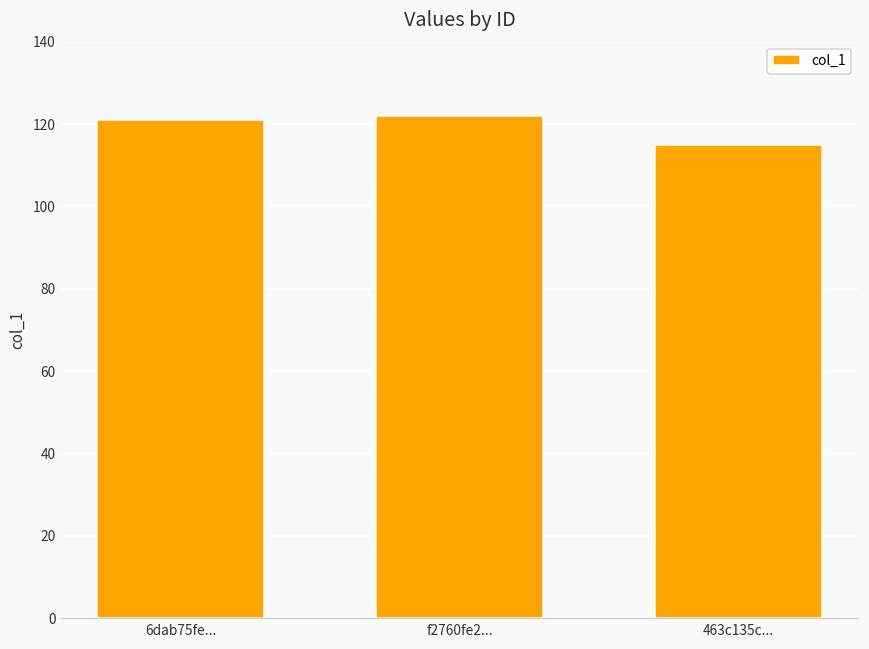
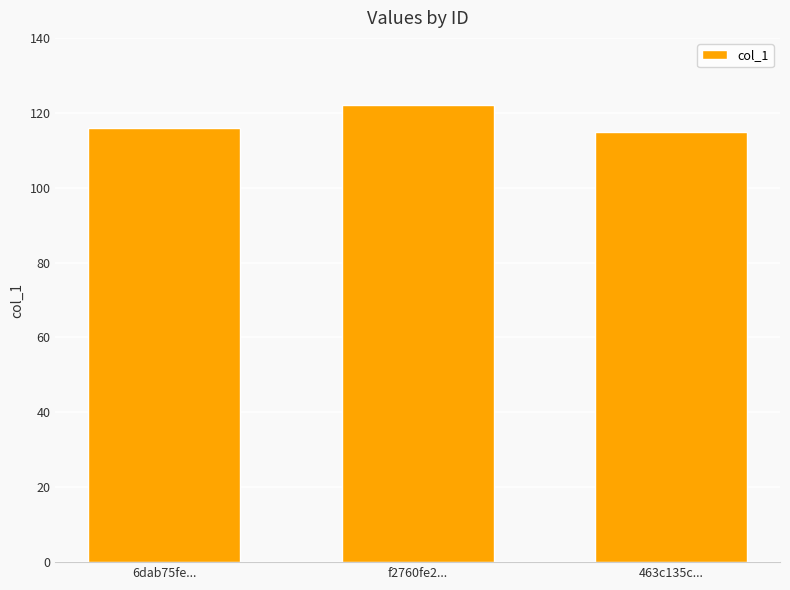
  {
-   "6dab75fe...": 121,
+   "6dab75fe...": 116,
    "f2760fe2...": 122,
    "463c135c...": 115
  }
